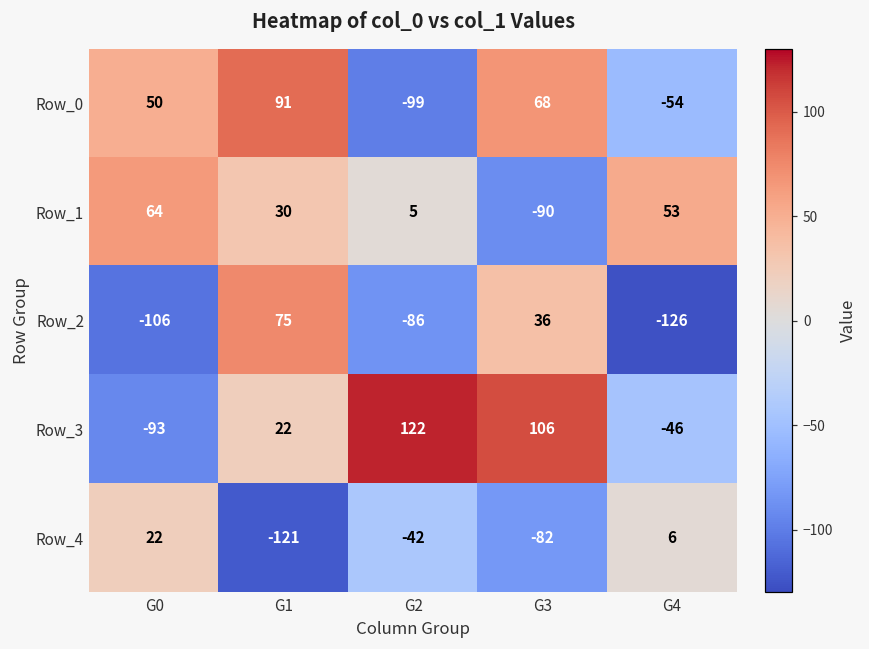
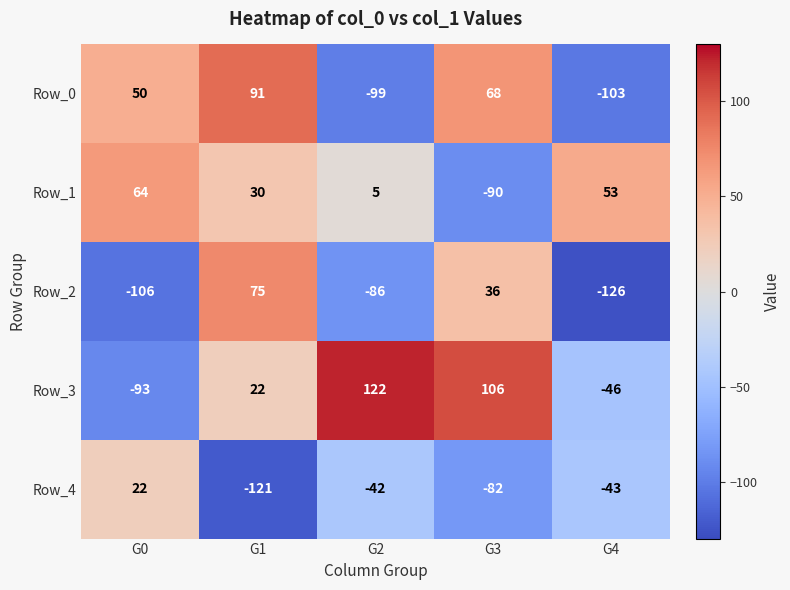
  {
    "Row_0": {
      "G0": 50,
      "G1": 91,
      "G2": -99,
      "G3": 68,
-     "G4": -54
+     "G4": -103
    },
    "Row_1": {
      "G0": 64,
      "G1": 30,
      "G2": 5,
      "G3": -90,
      "G4": 53
    },
    "Row_2": {
      "G0": -106,
      "G1": 75,
      "G2": -86,
      "G3": 36,
      "G4": -126
    },
    "Row_3": {
      "G0": -93,
      "G1": 22,
      "G2": 122,
      "G3": 106,
      "G4": -46
    },
    "Row_4": {
      "G0": 22,
      "G1": -121,
      "G2": -42,
      "G3": -82,
-     "G4": 6
+     "G4": -43
    }
  }
